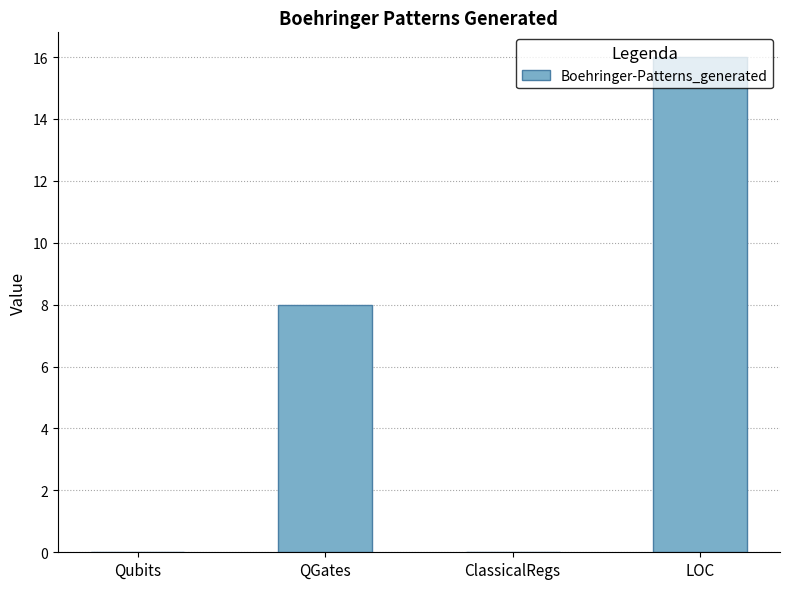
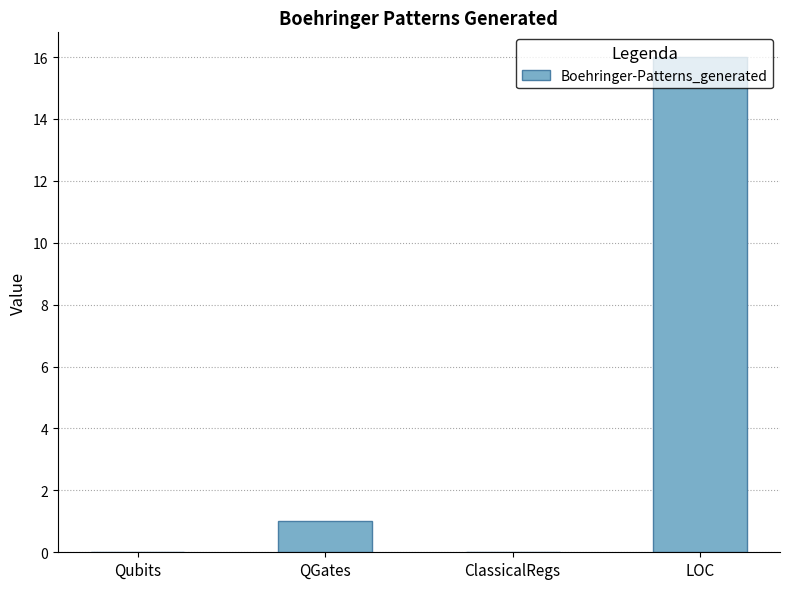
  {
    "Qubits": 0,
-   "QGates": 8,
+   "QGates": 1,
    "ClassicalRegs": 0
  }
